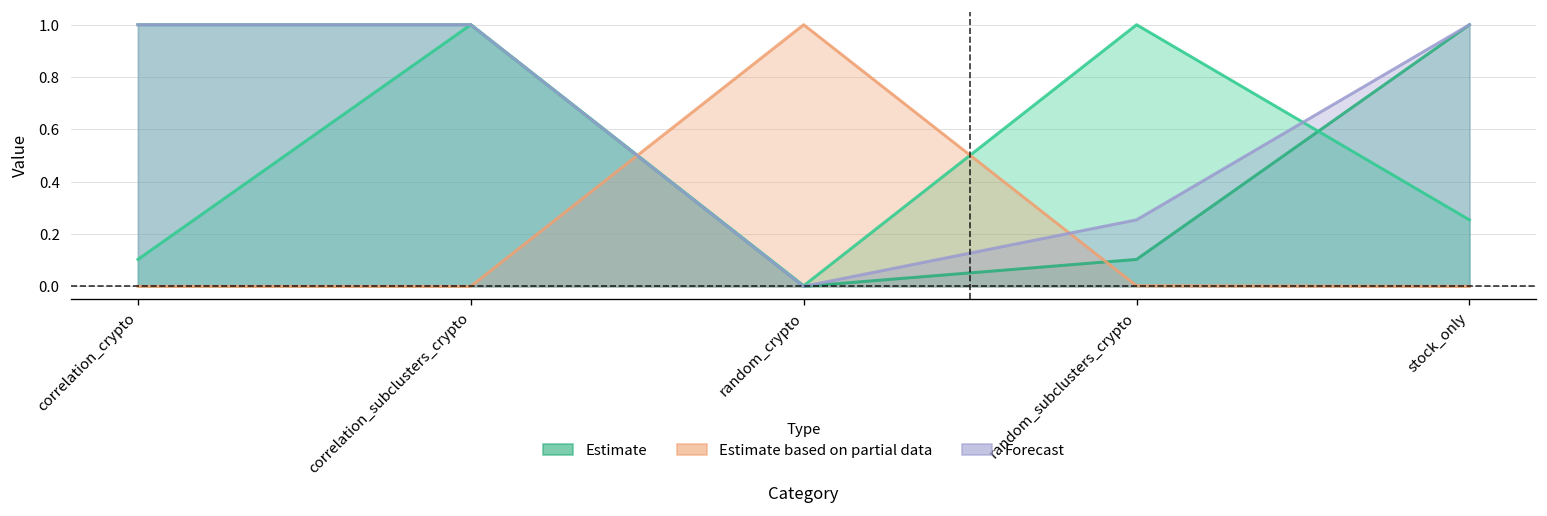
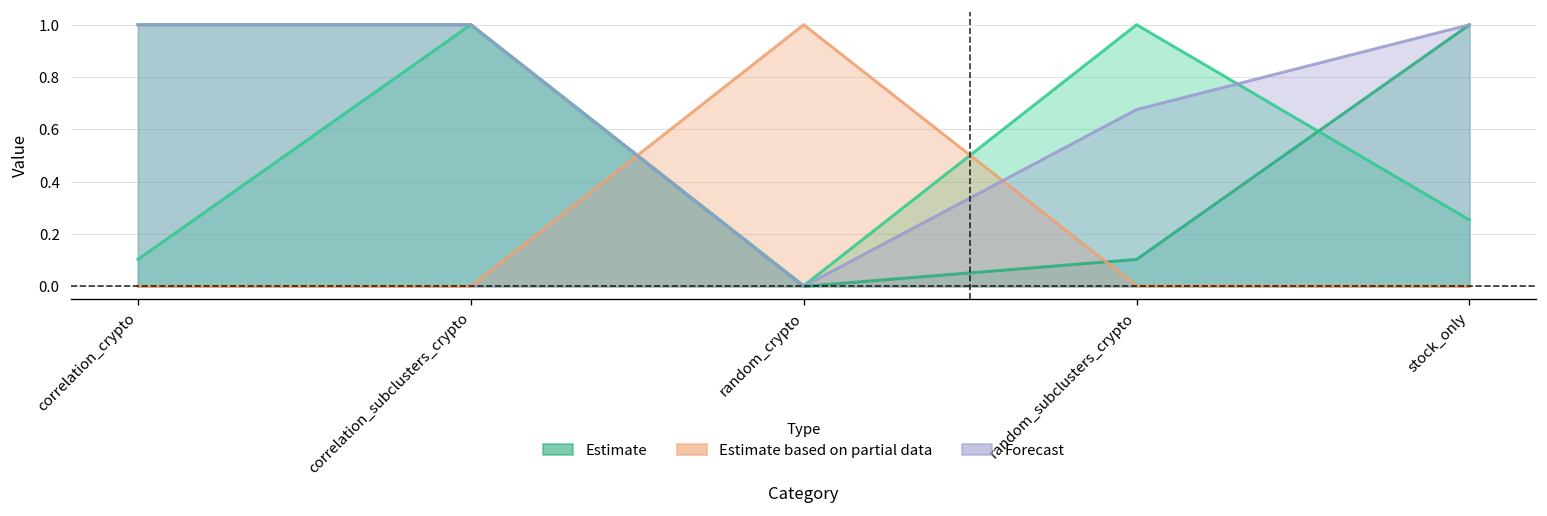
  {
    "Estimate based on partial data": {
      "correlation_crypto": 0.00,
      "correlation_subclusters_crypto": 0.00,
      "random_crypto": 1.00,
      "random_subclusters_crypto": 0.00,
      "stock_only": 0.00
    },
    "Forecast": {
-     "random_subclusters_crypto": 0.25
+     "random_subclusters_crypto": 0.68
    }
  }
